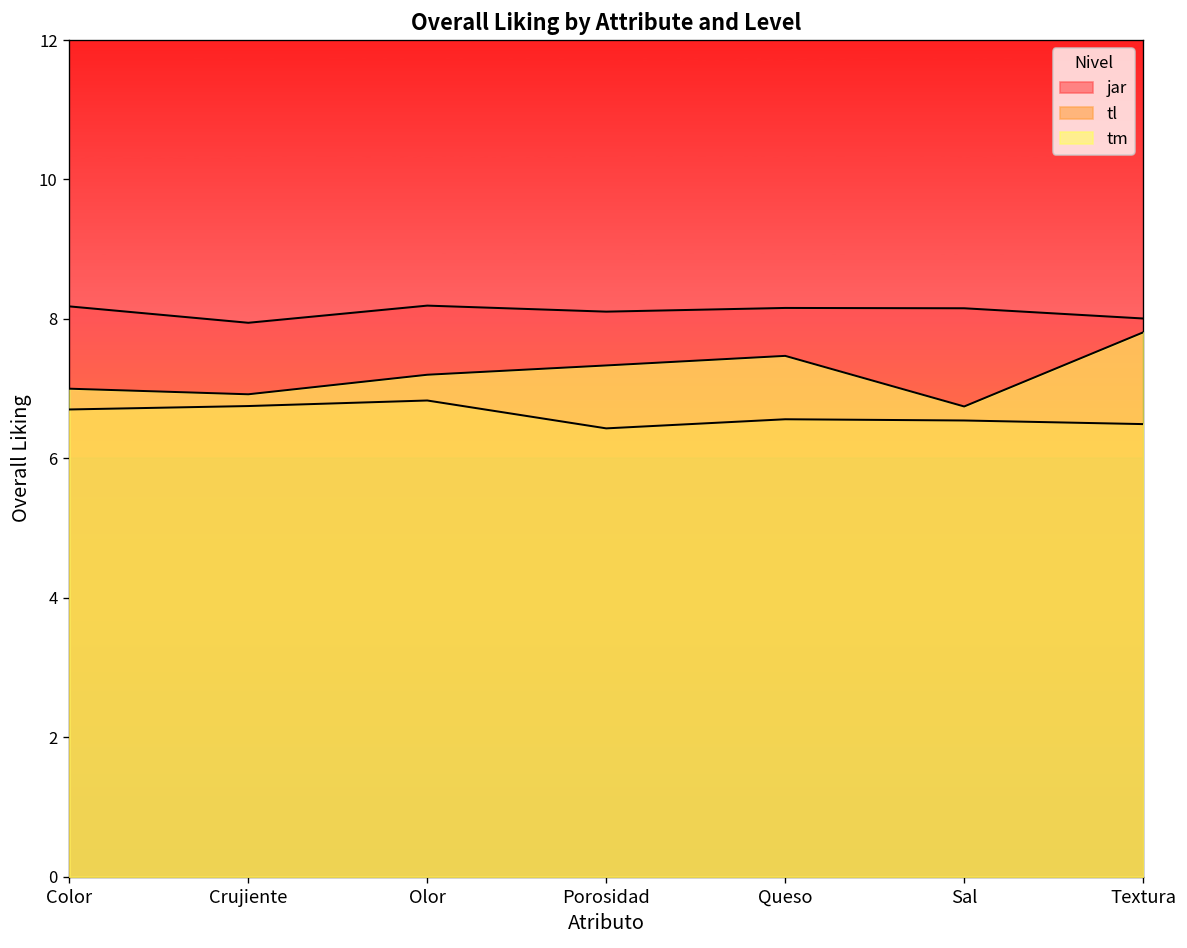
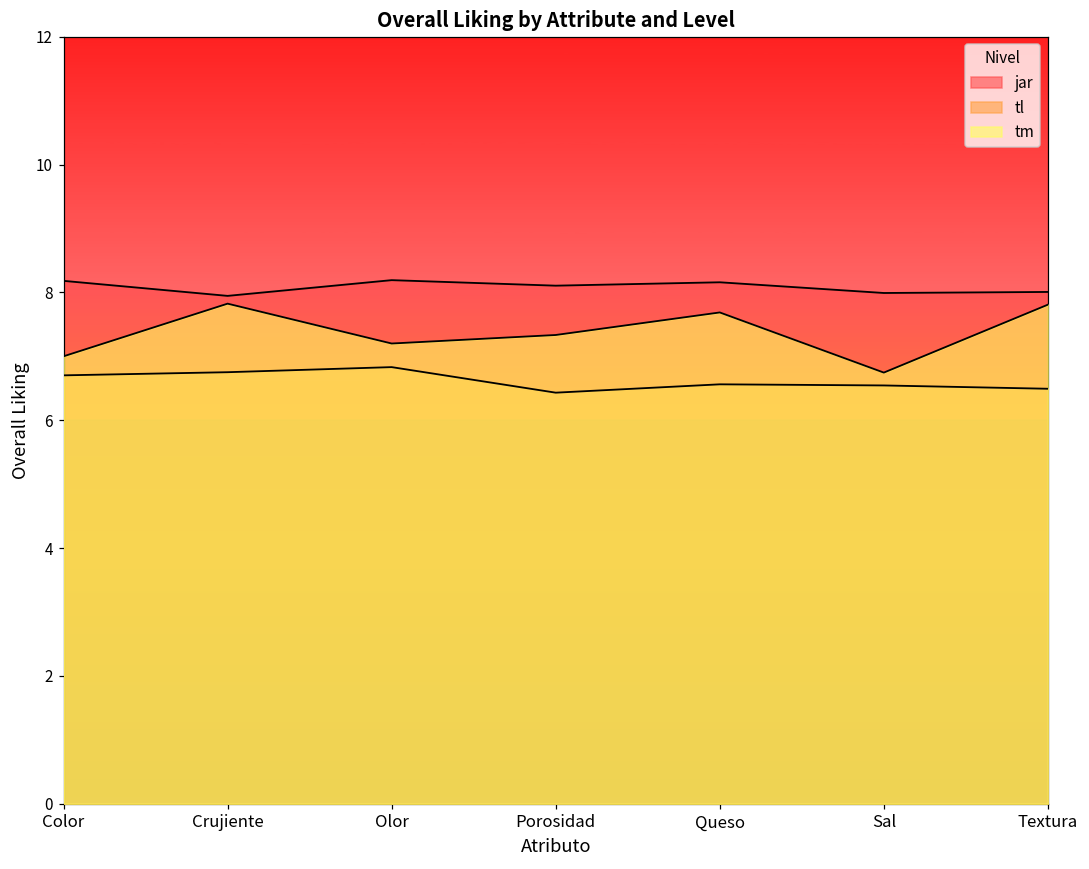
  {
    "jar": {
      "Color": 8.2,
      "Crujiente": 7.9,
      "Olor": 8.2,
      "Porosidad": 8.1,
      "Queso": 8.2,
-     "Sal": 8.2,
+     "Sal": 8.0,
      "Textura": 8.0
    },
    "tl": {
      "Color": 6.7,
      "Crujiente": 6.8,
      "Olor": 6.8,
      "Porosidad": 6.4,
      "Queso": 6.6,
      "Sal": 6.5,
      "Textura": 6.5
    },
    "tm": {
      "Color": 7.0,
-     "Crujiente": 6.9,
+     "Crujiente": 7.8,
      "Olor": 7.2,
      "Porosidad": 7.3,
-     "Queso": 7.5,
+     "Queso": 7.7,
      "Sal": 6.7,
      "Textura": 7.8
    }
  }
